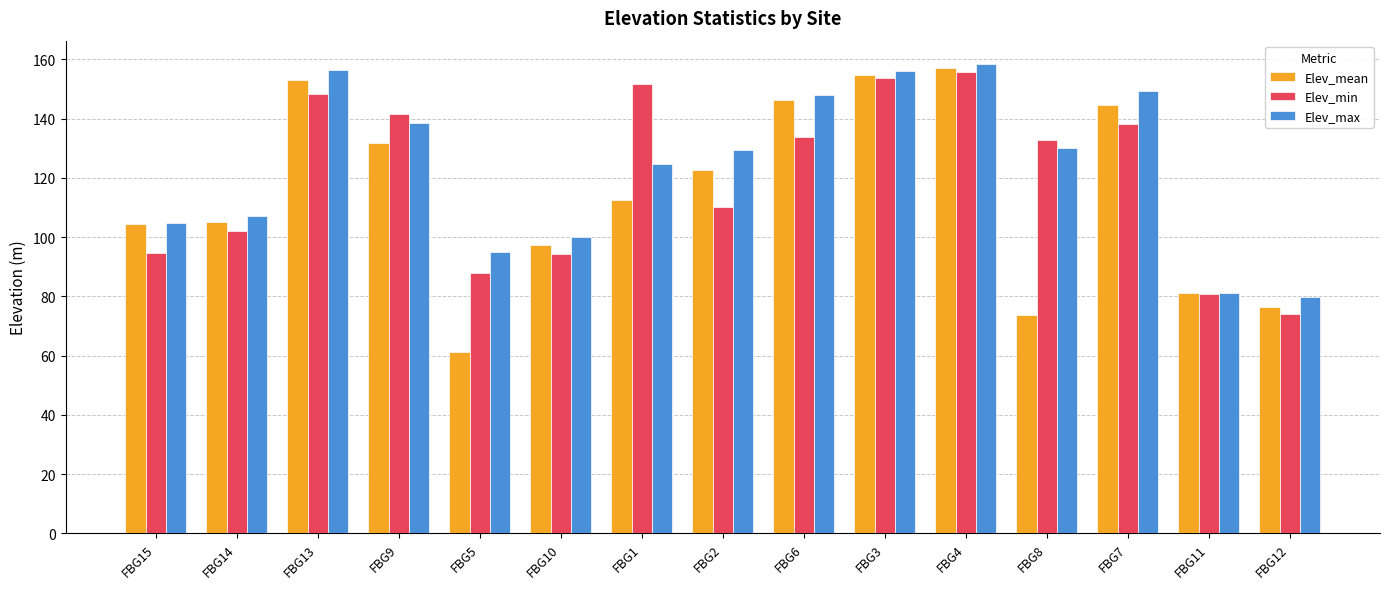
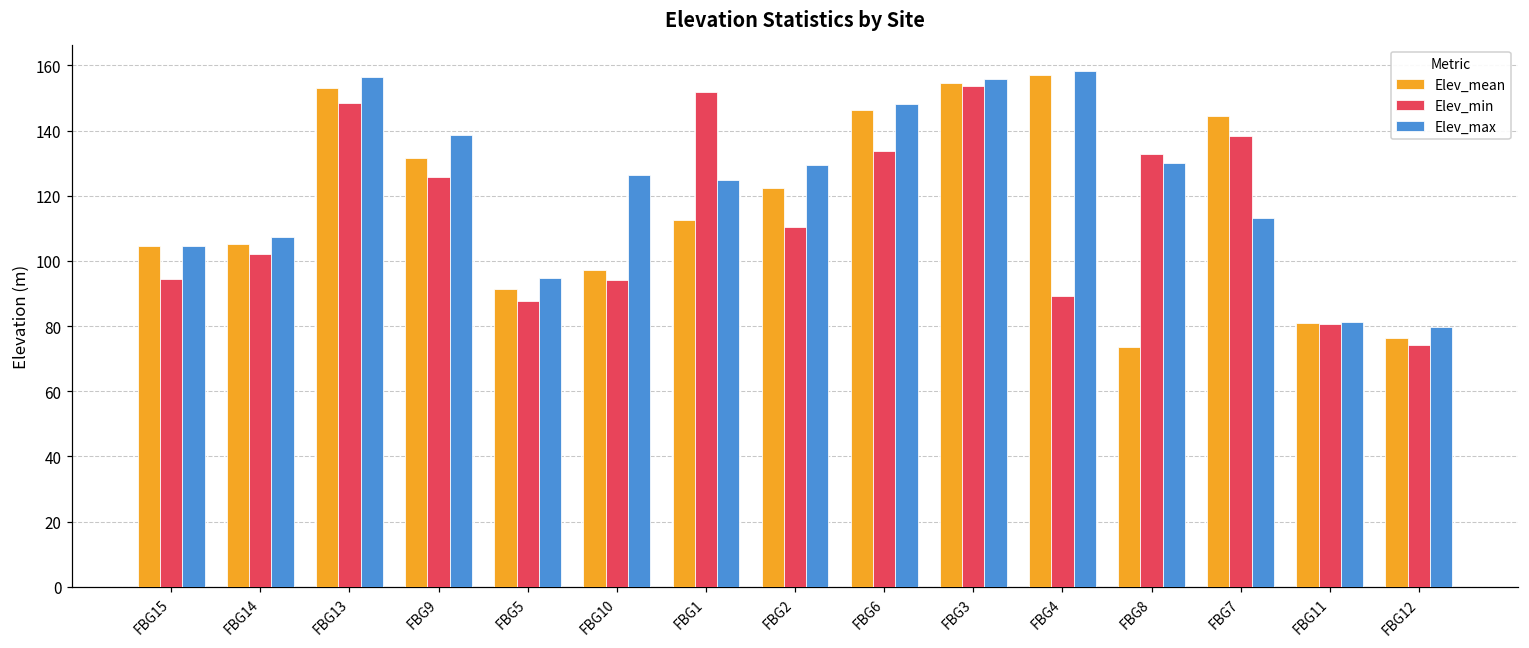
  {
    "Elev_mean": {
      "FBG15": 104,
      "FBG14": 105,
      "FBG13": 153,
      "FBG9": 132,
-     "FBG5": 61,
+     "FBG5": 91,
      "FBG10": 97,
      "FBG1": 112,
      "FBG2": 123,
      "FBG6": 146,
      "FBG3": 155,
      "FBG4": 157,
      "FBG8": 74,
      "FBG7": 144,
      "FBG11": 81,
      "FBG12": 76
    },
    "Elev_min": {
      "FBG15": 95,
      "FBG14": 102,
      "FBG13": 148,
-     "FBG9": 142,
+     "FBG9": 126,
      "FBG5": 88,
      "FBG10": 94,
      "FBG1": 152,
      "FBG2": 110,
      "FBG6": 134,
      "FBG3": 154,
-     "FBG4": 156,
+     "FBG4": 89,
      "FBG8": 133,
      "FBG7": 138,
      "FBG11": 81,
      "FBG12": 74
    },
    "Elev_max": {
      "FBG15": 105,
      "FBG14": 107,
      "FBG13": 156,
      "FBG9": 138,
      "FBG5": 95,
-     "FBG10": 100,
+     "FBG10": 126,
      "FBG1": 125,
      "FBG2": 129,
      "FBG6": 148,
      "FBG3": 156,
      "FBG4": 158,
      "FBG8": 130,
-     "FBG7": 149,
+     "FBG7": 113,
      "FBG11": 81,
      "FBG12": 80
    }
  }
